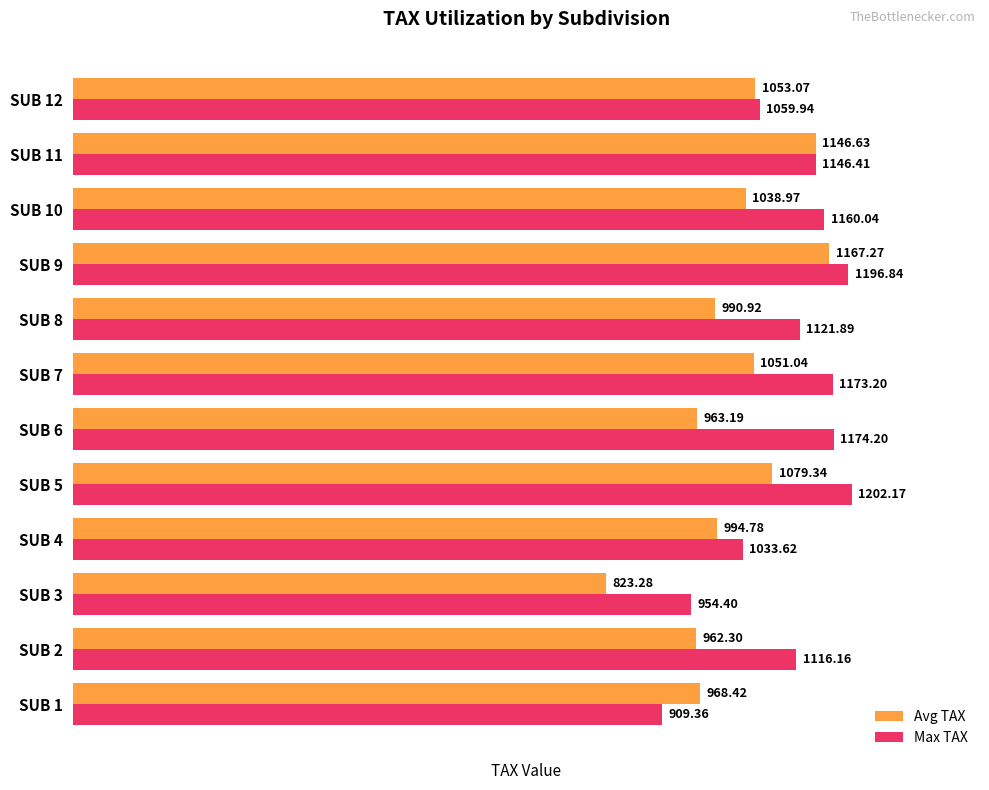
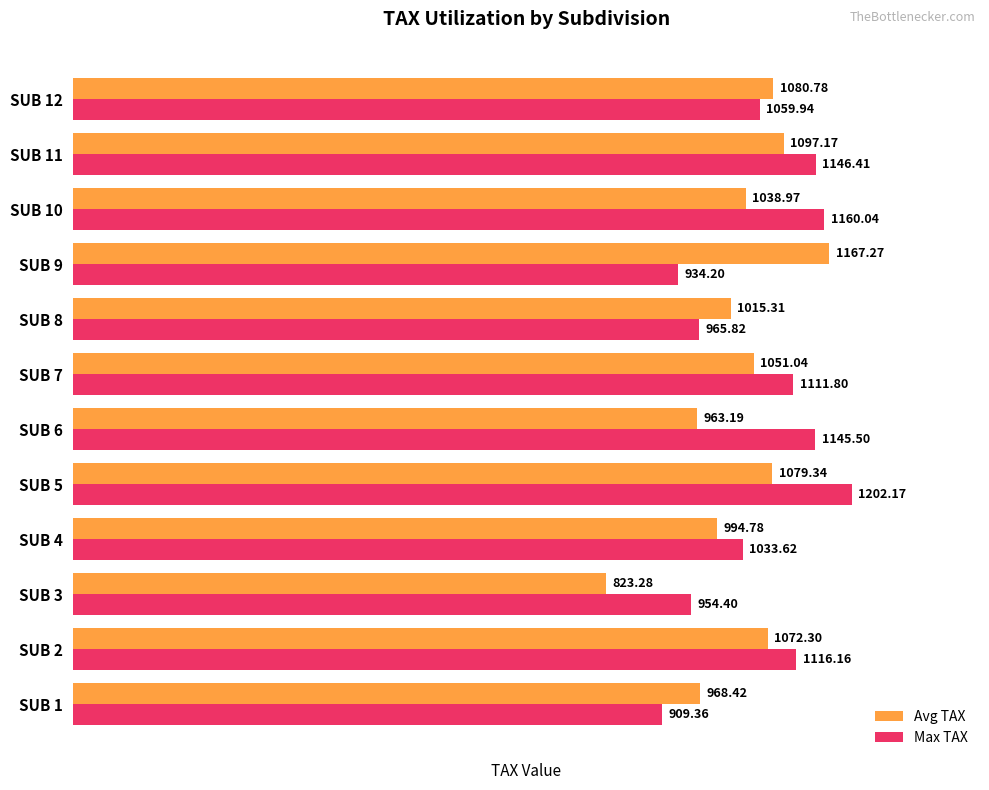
  {
    "Avg TAX": {
-     "SUB 12": 1053.07,
-     "SUB 11": 1146.63,
+     "SUB 12": 1080.78,
+     "SUB 11": 1097.17,
      "SUB 10": 1038.97,
      "SUB 9": 1167.27,
-     "SUB 8": 990.92,
+     "SUB 8": 1015.31,
      "SUB 7": 1051.04,
      "SUB 6": 963.19,
      "SUB 5": 1079.34,
      "SUB 4": 994.78,
      "SUB 3": 823.28,
-     "SUB 2": 962.30,
+     "SUB 2": 1072.30,
      "SUB 1": 968.42
    },
    "Max TAX": {
      "SUB 12": 1059.94,
      "SUB 11": 1146.41,
      "SUB 10": 1160.04,
-     "SUB 9": 1196.84,
-     "SUB 8": 1121.89,
-     "SUB 7": 1173.20,
-     "SUB 6": 1174.20,
+     "SUB 9": 934.20,
+     "SUB 8": 965.82,
+     "SUB 7": 1111.80,
+     "SUB 6": 1145.50,
      "SUB 5": 1202.17,
      "SUB 4": 1033.62,
      "SUB 3": 954.40,
      "SUB 2": 1116.16,
      "SUB 1": 909.36
    }
  }
